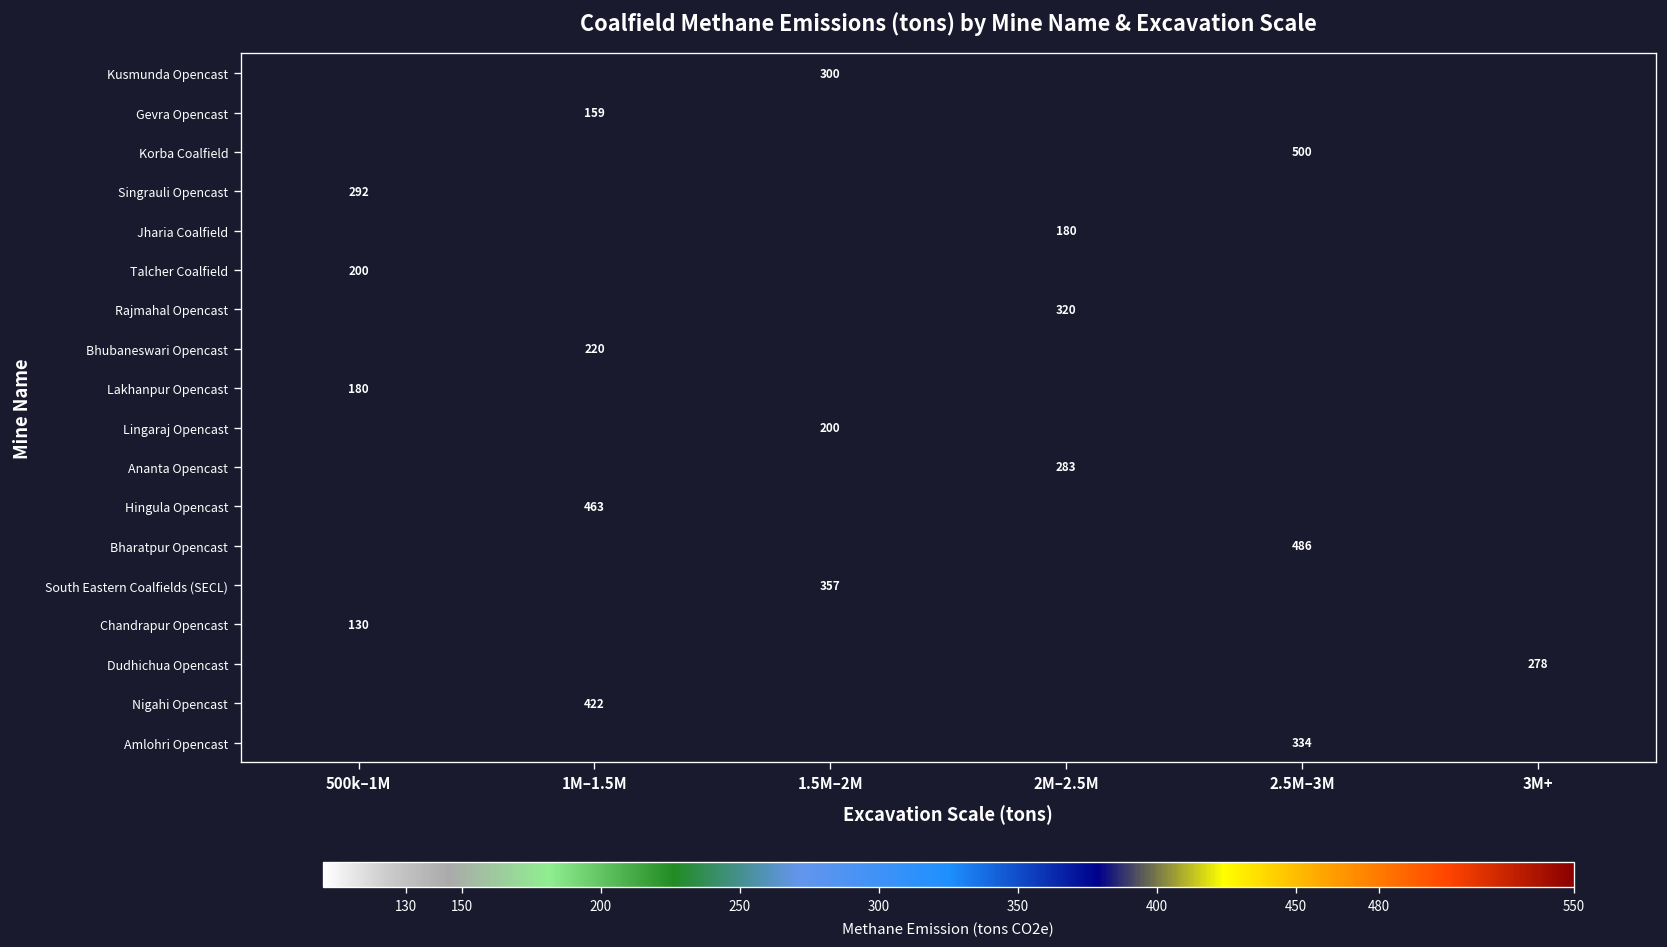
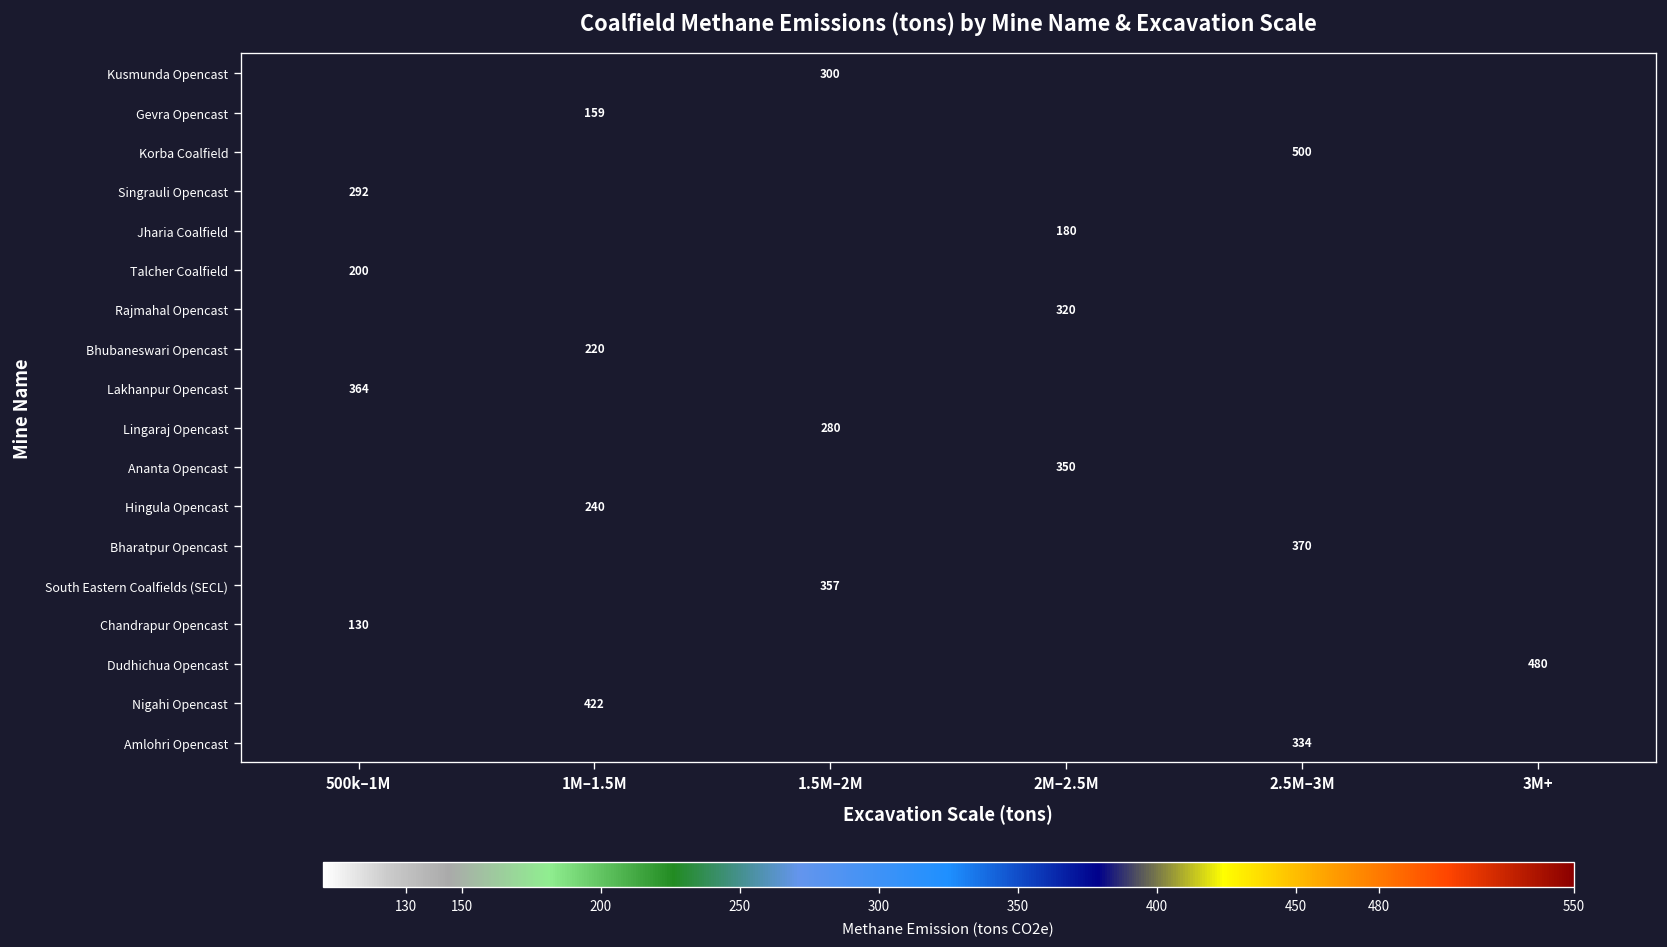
  {
    "Kusmunda Opencast": {
      "1.5M–2M": 300
    },
    "Gevra Opencast": {
      "1M–1.5M": 159
    },
    "Korba Coalfield": {
      "2.5M–3M": 500
    },
    "Singrauli Opencast": {
      "500k–1M": 292
    },
    "Jharia Coalfield": {
      "2M–2.5M": 180
    },
    "Talcher Coalfield": {
      "500k–1M": 200
    },
    "Rajmahal Opencast": {
      "2M–2.5M": 320
    },
    "Bhubaneswari Opencast": {
      "1M–1.5M": 220
    },
    "Lakhanpur Opencast": {
-     "500k–1M": 180
+     "500k–1M": 364
    },
    "Lingaraj Opencast": {
-     "1.5M–2M": 200
+     "1.5M–2M": 280
    },
    "Ananta Opencast": {
-     "2M–2.5M": 283
+     "2M–2.5M": 350
    },
    "Hingula Opencast": {
-     "1M–1.5M": 463
+     "1M–1.5M": 240
    },
    "Bharatpur Opencast": {
-     "2.5M–3M": 486
+     "2.5M–3M": 370
    },
    "South Eastern Coalfields (SECL)": {
      "1.5M–2M": 357
    },
    "Chandrapur Opencast": {
      "500k–1M": 130
    },
    "Dudhichua Opencast": {
-     "3M+": 278
+     "3M+": 480
    },
    "Nigahi Opencast": {
      "1M–1.5M": 422
    },
    "Amlohri Opencast": {
      "2.5M–3M": 334
    }
  }
